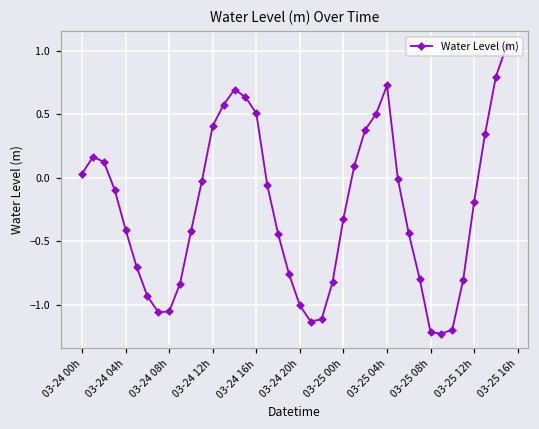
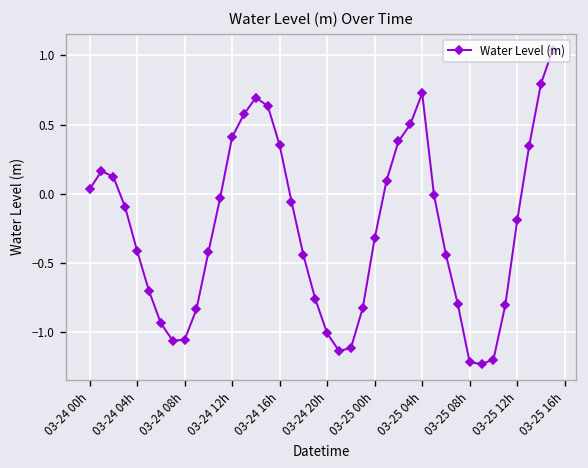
  {
    "03-24 00h": 0.03,
    "03-24 04h": -0.41,
    "03-24 08h": -1.05,
    "03-24 12h": 0.41,
-   "03-24 16h": 0.51,
+   "03-24 16h": 0.35,
    "03-24 20h": -1.01,
    "03-25 00h": -0.32,
    "03-25 04h": 0.73,
    "03-25 08h": -1.22,
    "03-25 12h": -0.19
  }
